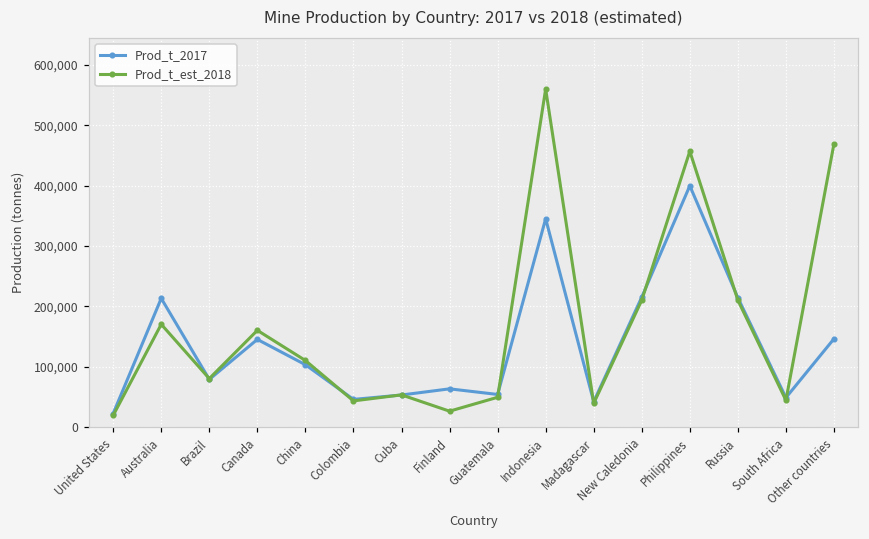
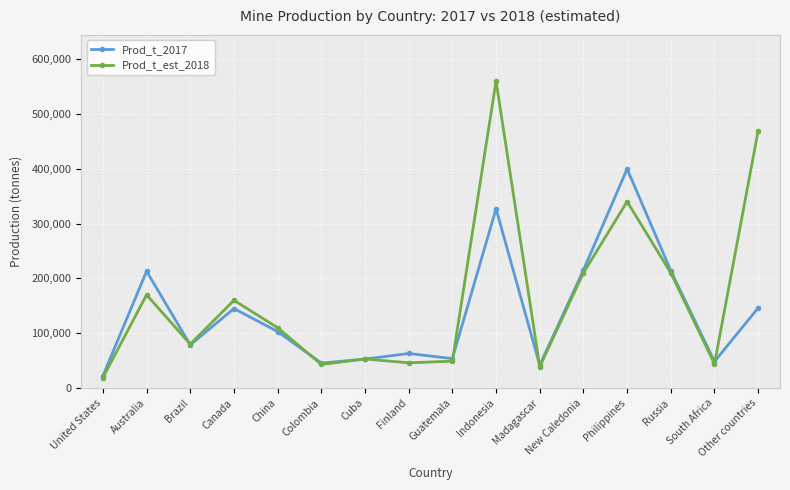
  {
    "Prod_t_2017": {
      "Australia": "210,000",
      "Canada": "140,000",
      "China": "100,000",
      "Finland": "60,000",
      "Guatemala": "50,000",
-     "Indonesia": "350,000",
+     "Indonesia": "330,000",
      "New Caledonia": "220,000",
      "Philippines": "400,000",
      "Other countries": "150,000"
    },
    "Prod_t_est_2018": {
      "Australia": "170,000",
      "Canada": "160,000",
      "China": "110,000",
-     "Finland": "30,000",
+     "Finland": "50,000",
      "Guatemala": "50,000",
      "Indonesia": "560,000",
      "New Caledonia": "210,000",
-     "Philippines": "460,000",
+     "Philippines": "340,000",
      "Other countries": "470,000"
    }
  }
